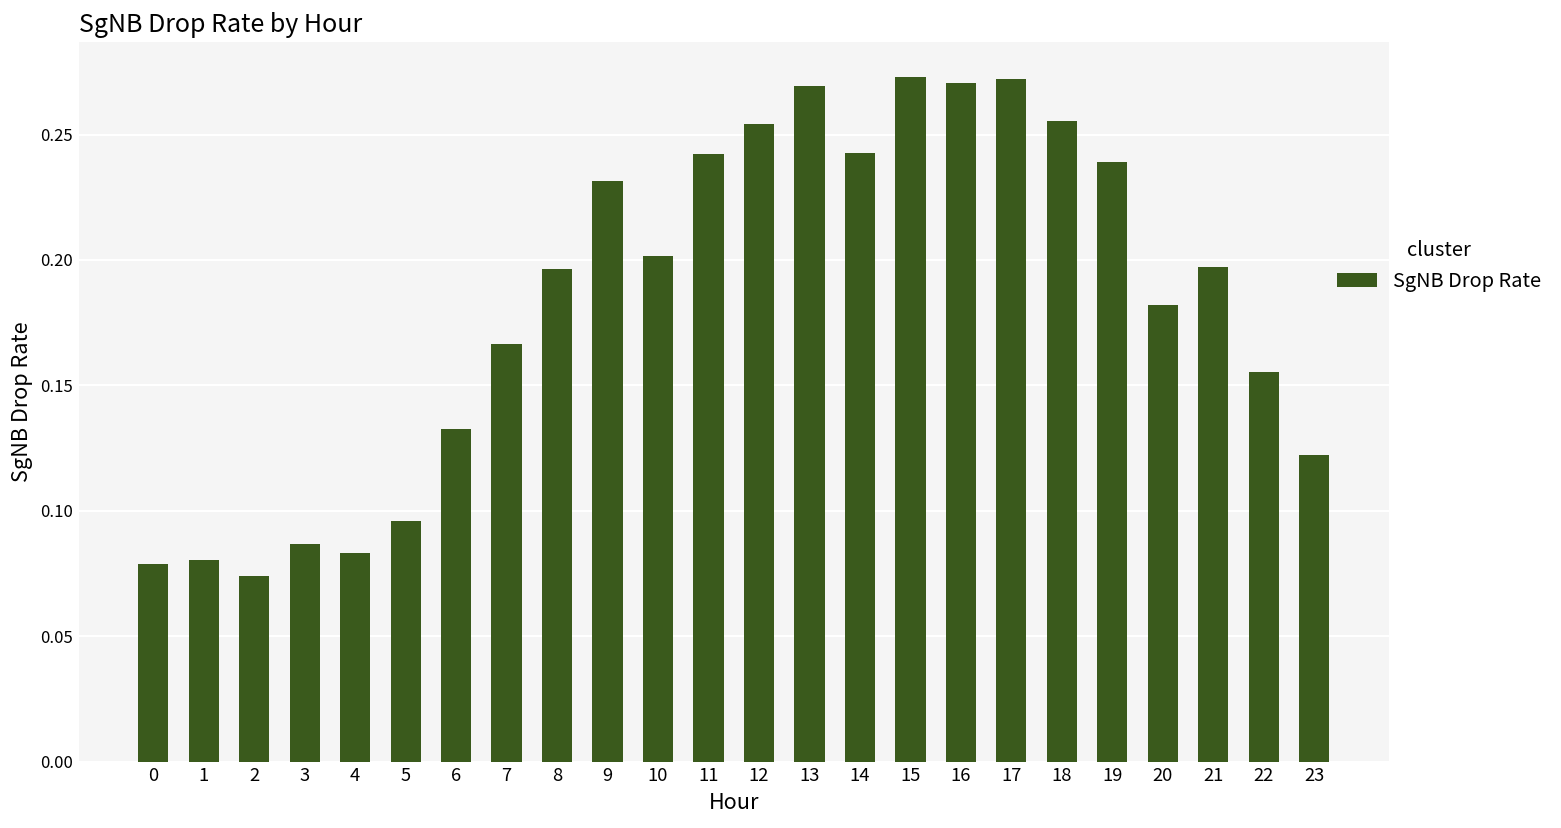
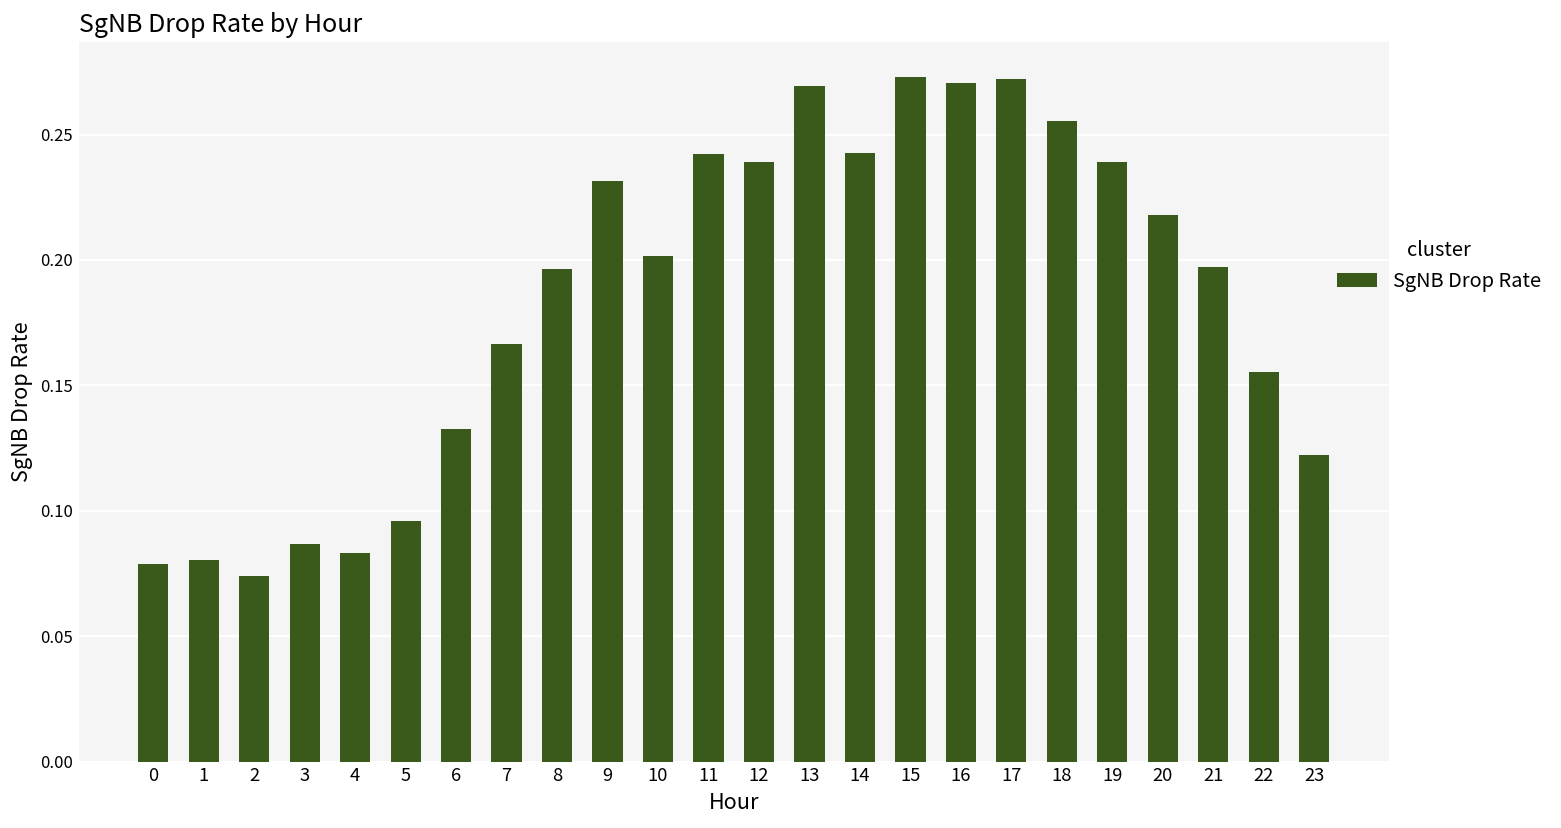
  {
    "0": 0.079,
    "1": 0.080,
    "2": 0.074,
    "3": 0.087,
    "4": 0.083,
    "5": 0.096,
    "6": 0.133,
    "7": 0.167,
    "8": 0.197,
    "9": 0.232,
    "10": 0.201,
    "11": 0.242,
-   "12": 0.254,
+   "12": 0.239,
    "13": 0.269,
    "14": 0.243,
    "15": 0.273,
    "16": 0.271,
    "17": 0.272,
    "18": 0.256,
    "19": 0.239,
-   "20": 0.182,
+   "20": 0.218,
    "21": 0.197,
    "22": 0.155,
    "23": 0.122
  }
